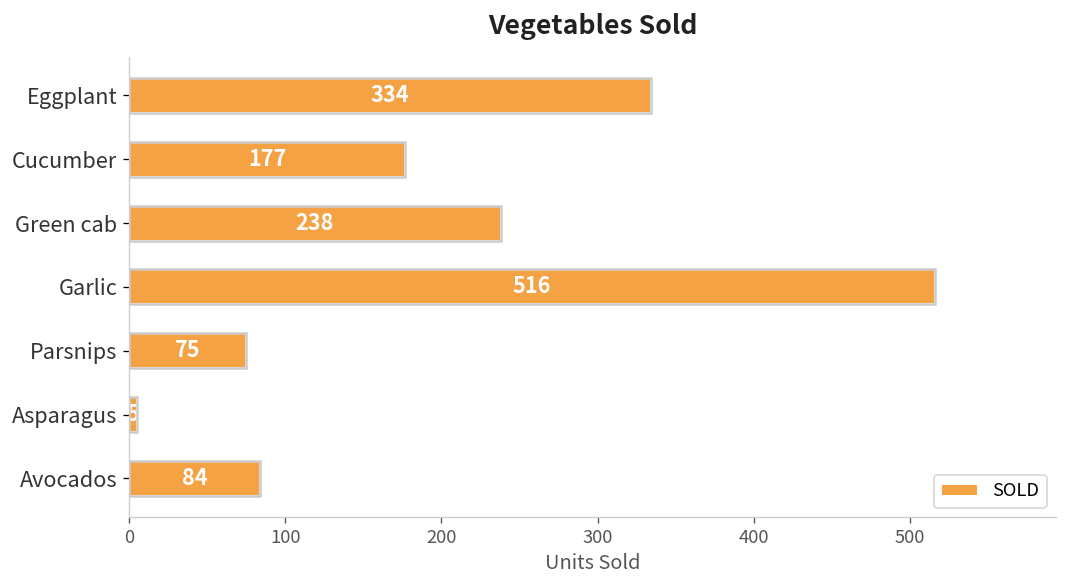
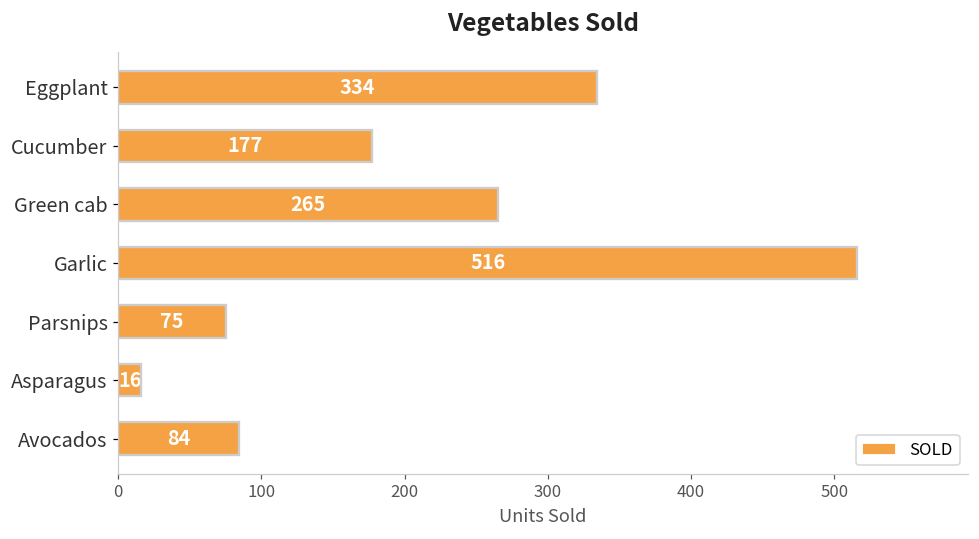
  {
    "Eggplant": 334,
    "Cucumber": 177,
-   "Green cab": 238,
+   "Green cab": 265,
    "Garlic": 516,
    "Parsnips": 75,
-   "Asparagus": 5,
+   "Asparagus": 16,
    "Avocados": 84
  }
